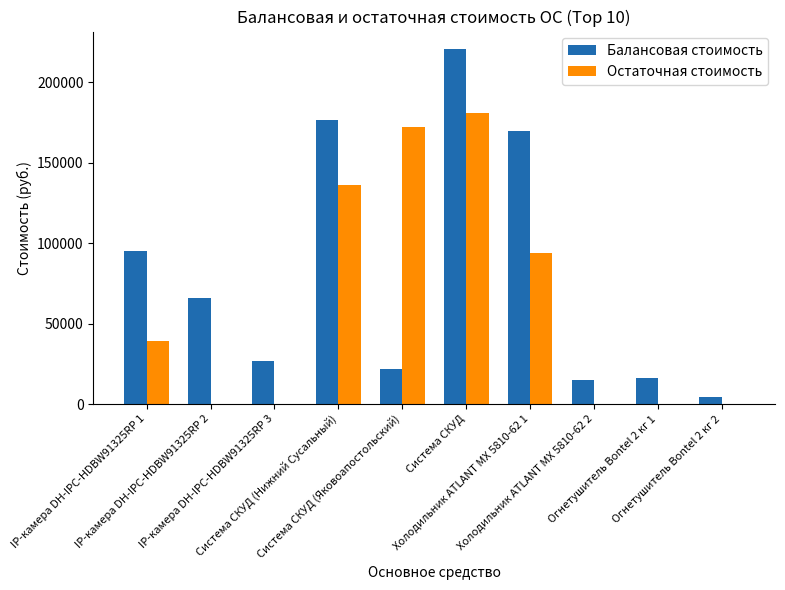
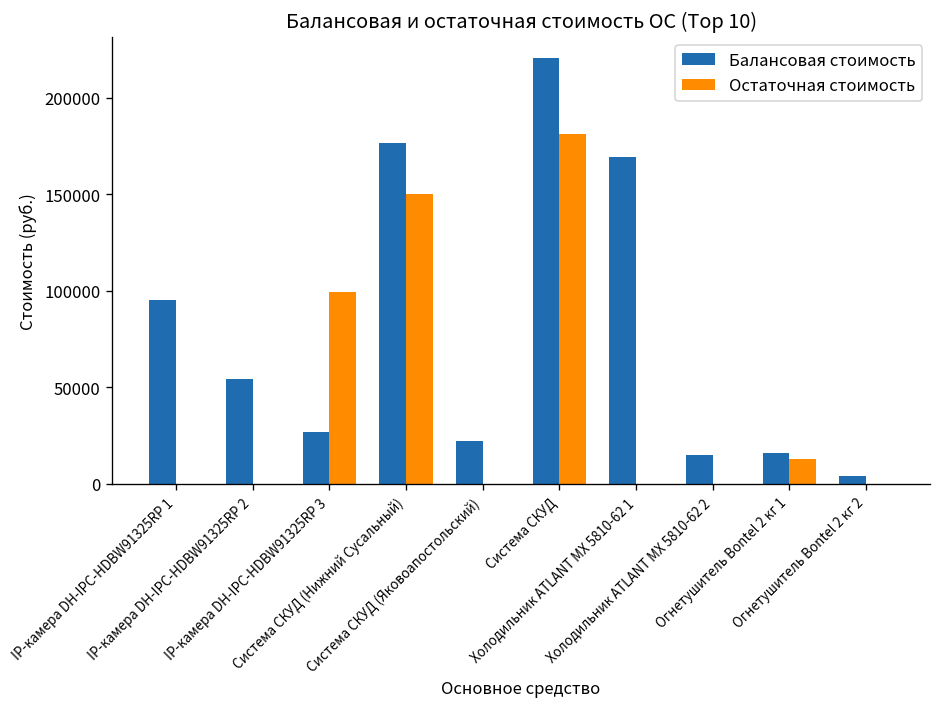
  {
    "Балансовая стоимость": {
      "IP-камера DH-IPC-HDBW91325RP 1": 95000,
-     "IP-камера DH-IPC-HDBW91325RP 2": 66000,
+     "IP-камера DH-IPC-HDBW91325RP 2": 54000,
      "IP-камера DH-IPC-HDBW91325RP 3": 27000,
      "Система СКУД (Нижний Сусальный)": 177000,
      "Система СКУД (Яковоапостольский)": 22000,
      "Система СКУД": 221000,
      "Холодильник ATLANT МХ 5810-62 1": 169000,
      "Холодильник ATLANT МХ 5810-62 2": 15000,
      "Огнетушитель Bontel 2 кг 1": 16000,
      "Огнетушитель Bontel 2 кг 2": 4000
    },
    "Остаточная стоимость": {
-     "IP-камера DH-IPC-HDBW91325RP 1": 39000,
+     "IP-камера DH-IPC-HDBW91325RP 1": 0,
      "IP-камера DH-IPC-HDBW91325RP 2": 0,
-     "IP-камера DH-IPC-HDBW91325RP 3": 0,
-     "Система СКУД (Нижний Сусальный)": 136000,
-     "Система СКУД (Яковоапостольский)": 172000,
+     "IP-камера DH-IPC-HDBW91325RP 3": 100000,
+     "Система СКУД (Нижний Сусальный)": 150000,
+     "Система СКУД (Яковоапостольский)": 0,
      "Система СКУД": 181000,
-     "Холодильник ATLANT МХ 5810-62 1": 94000,
+     "Холодильник ATLANT МХ 5810-62 1": 0,
      "Холодильник ATLANT МХ 5810-62 2": 0,
-     "Огнетушитель Bontel 2 кг 1": 0,
+     "Огнетушитель Bontel 2 кг 1": 13000,
      "Огнетушитель Bontel 2 кг 2": 0
    }
  }
